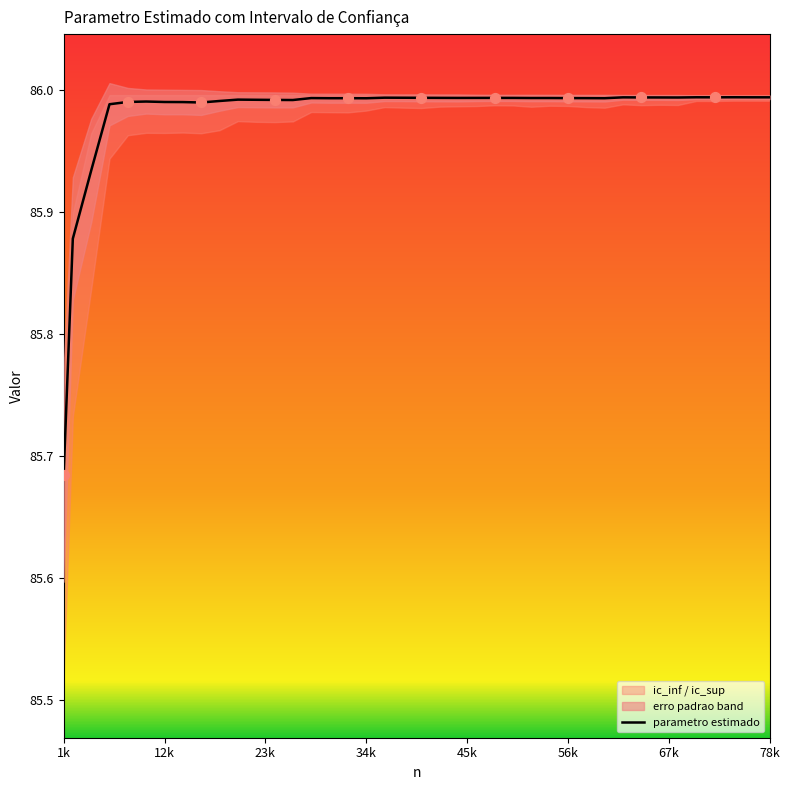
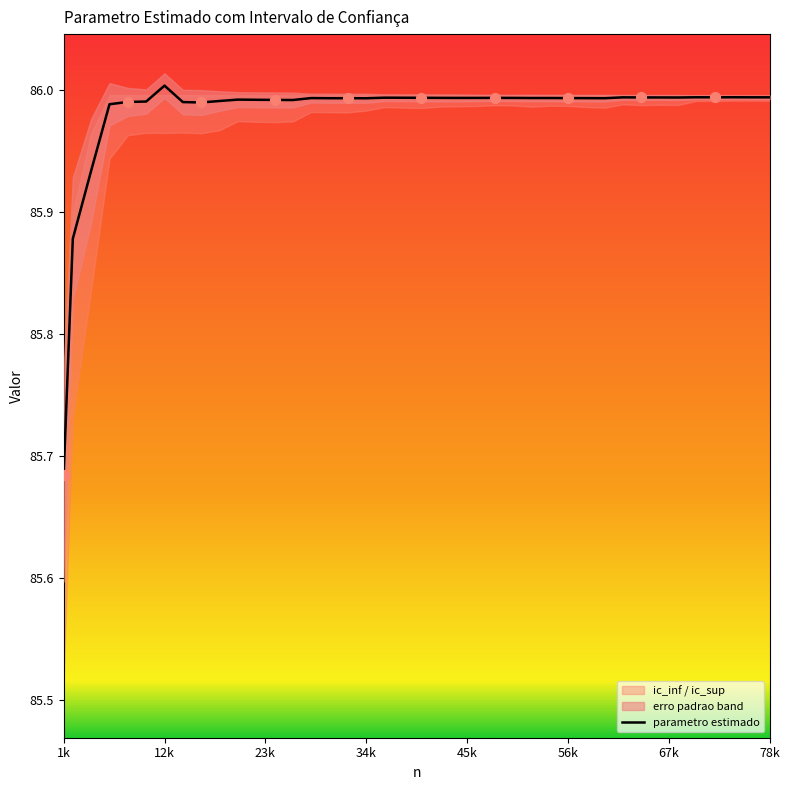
  {
    "parametro estimado": {
-     "12k": 85.990,
+     "12k": 86.003,
      "34k": 85.993
    }
  }
